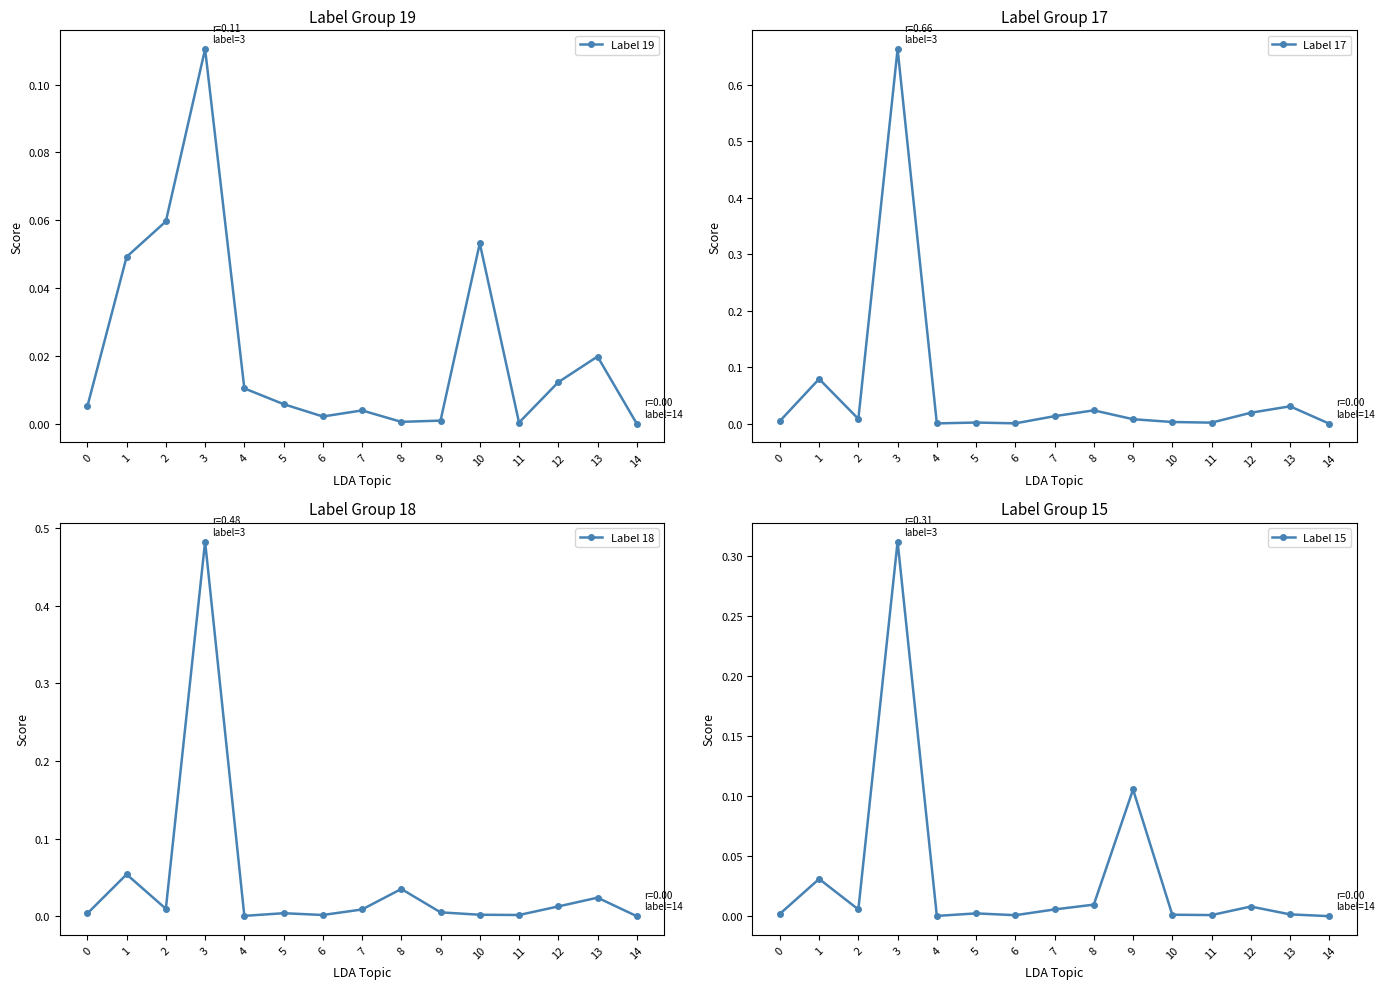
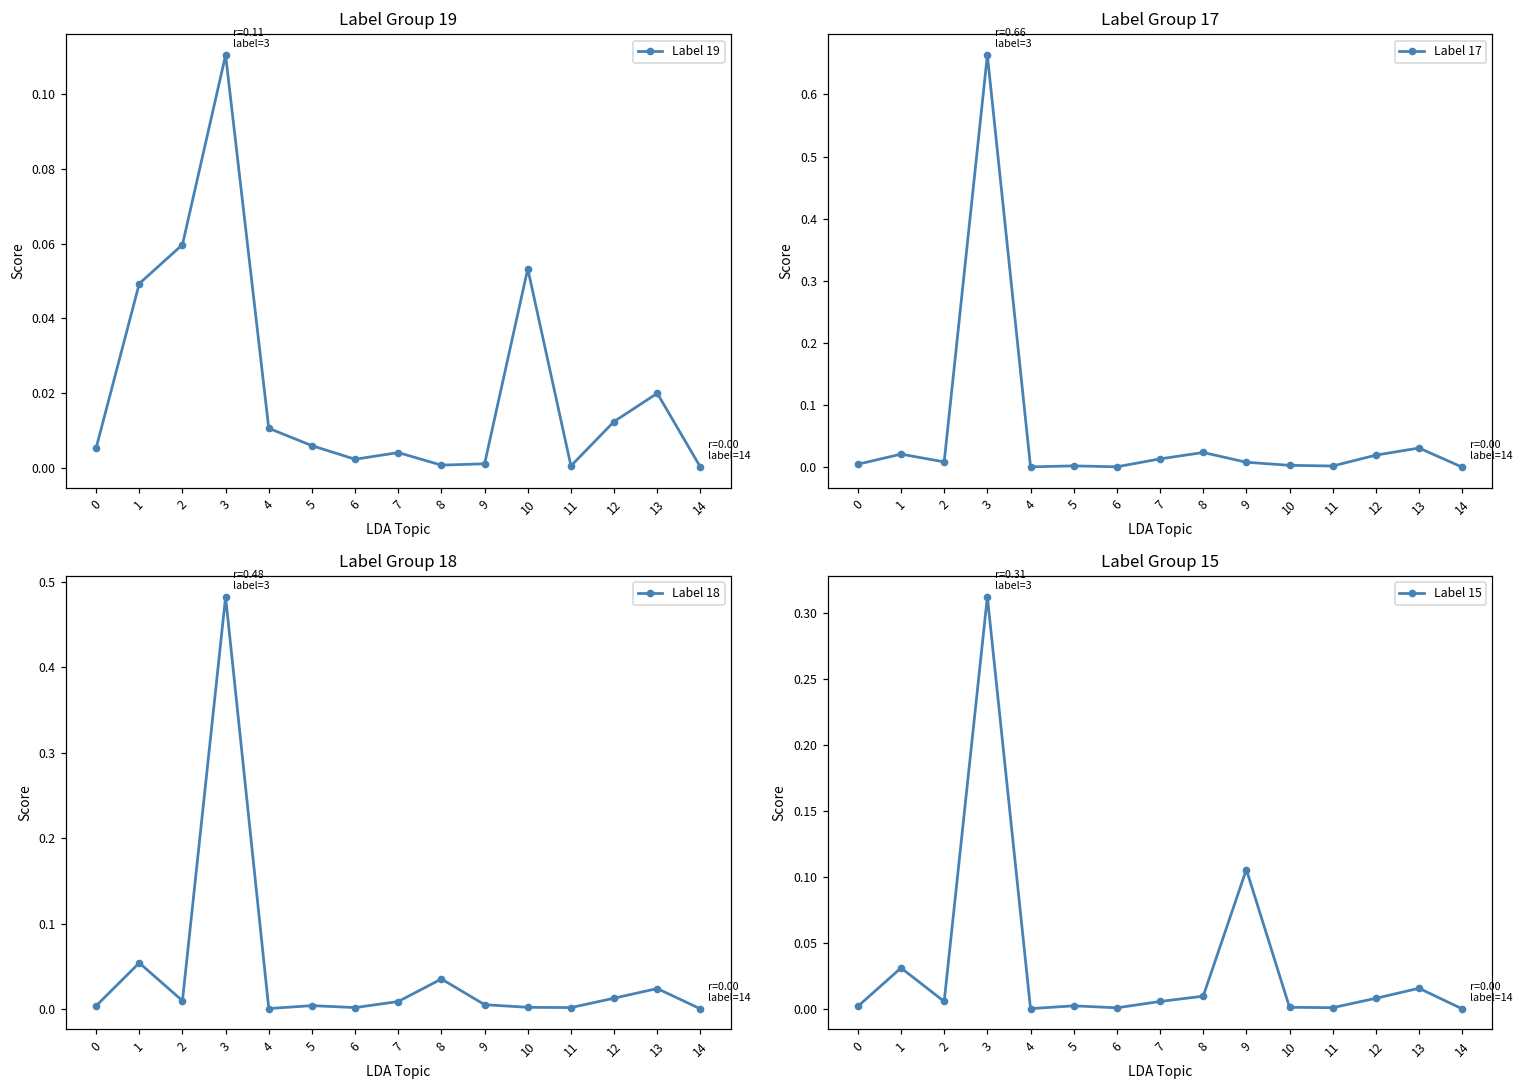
  {
    "Label Group 19": {
      "3": 0.11,
      "14": 0.00
    },
    "Label Group 17": {
      "0": 0.01,
-     "1": 0.08,
+     "1": 0.02,
      "2": 0.01,
      "4": 0.00,
      "5": 0.00,
      "6": 0.00,
      "7": 0.01,
      "8": 0.02,
      "9": 0.01,
      "10": 0.00,
      "11": 0.00,
      "12": 0.02,
      "13": 0.03
    },
    "Label Group 18": {
      "3": 0.48,
      "14": 0.00
    },
    "Label Group 15": {
      "0": 0.002,
      "1": 0.031,
      "2": 0.006,
      "4": 0.000,
      "5": 0.003,
      "6": 0.001,
      "7": 0.006,
      "8": 0.010,
      "9": 0.106,
      "10": 0.001,
      "11": 0.001,
      "12": 0.008,
-     "13": 0.002
+     "13": 0.016
    }
  }
